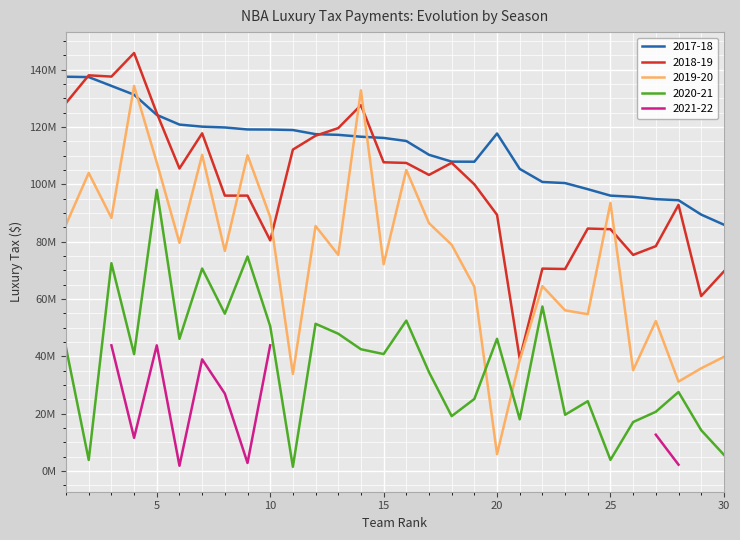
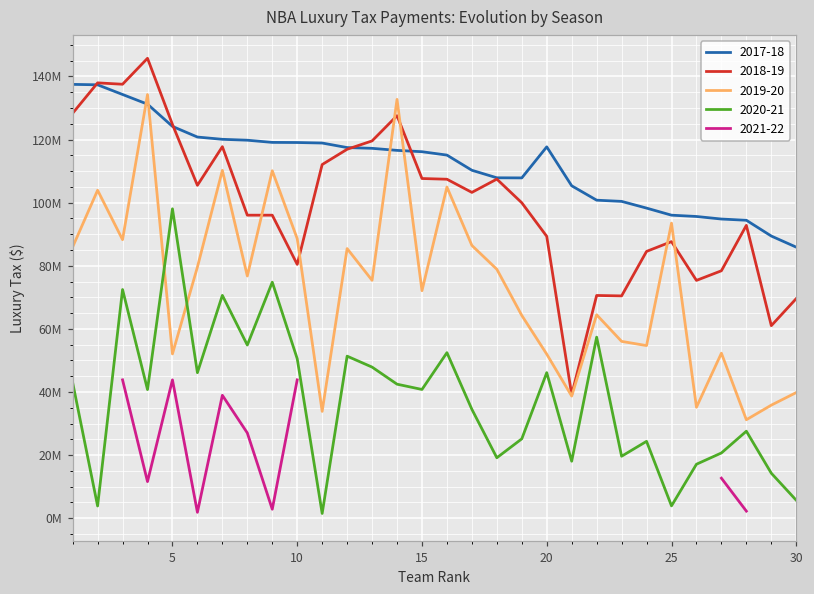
  {
    "2017-18": {
      "10": 119000000,
      "15": 116000000,
      "20": 118000000,
      "25": 96000000,
      "30": 86000000
    },
    "2018-19": {
      "10": 80000000,
      "15": 108000000,
      "20": 89000000,
-     "25": 84000000,
+     "25": 88000000,
      "30": 70000000
    },
    "2019-20": {
-     "5": 108000000,
+     "5": 52000000,
      "10": 89000000,
      "15": 72000000,
-     "20": 6000000,
+     "20": 52000000,
      "25": 94000000,
      "30": 40000000
    },
    "2020-21": {
      "5": 98000000,
      "10": 51000000,
      "15": 41000000,
      "20": 46000000,
      "25": 4000000,
      "30": 6000000
    },
    "2021-22": {
      "5": 44000000,
      "10": 44000000
    }
  }
